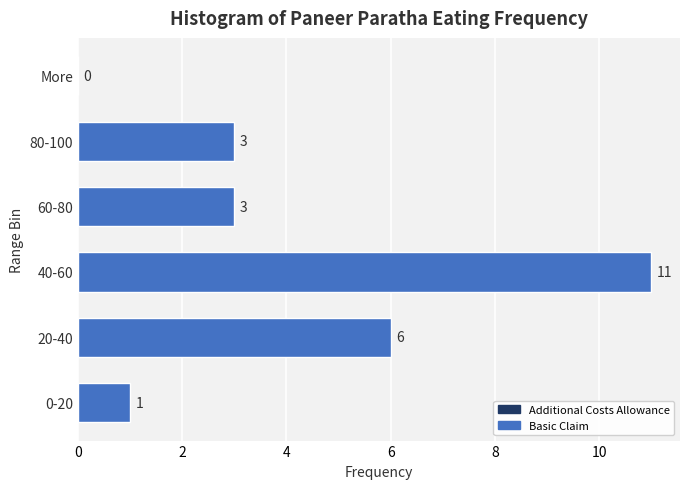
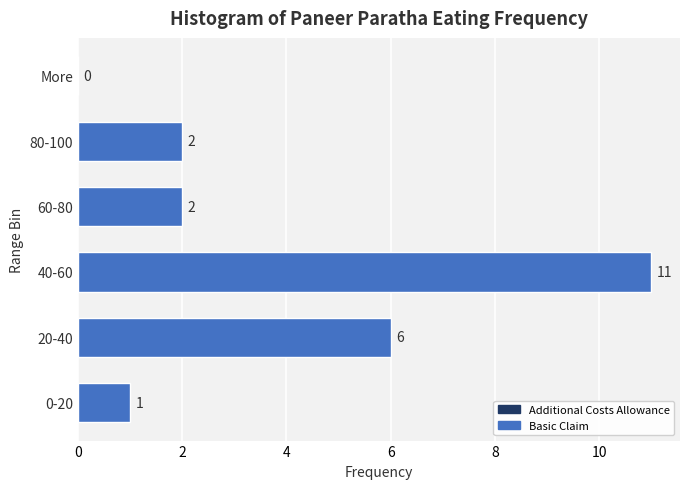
  {
    "More": 0,
-   "80-100": 3,
-   "60-80": 3,
+   "80-100": 2,
+   "60-80": 2,
    "40-60": 11,
    "20-40": 6,
    "0-20": 1
  }
